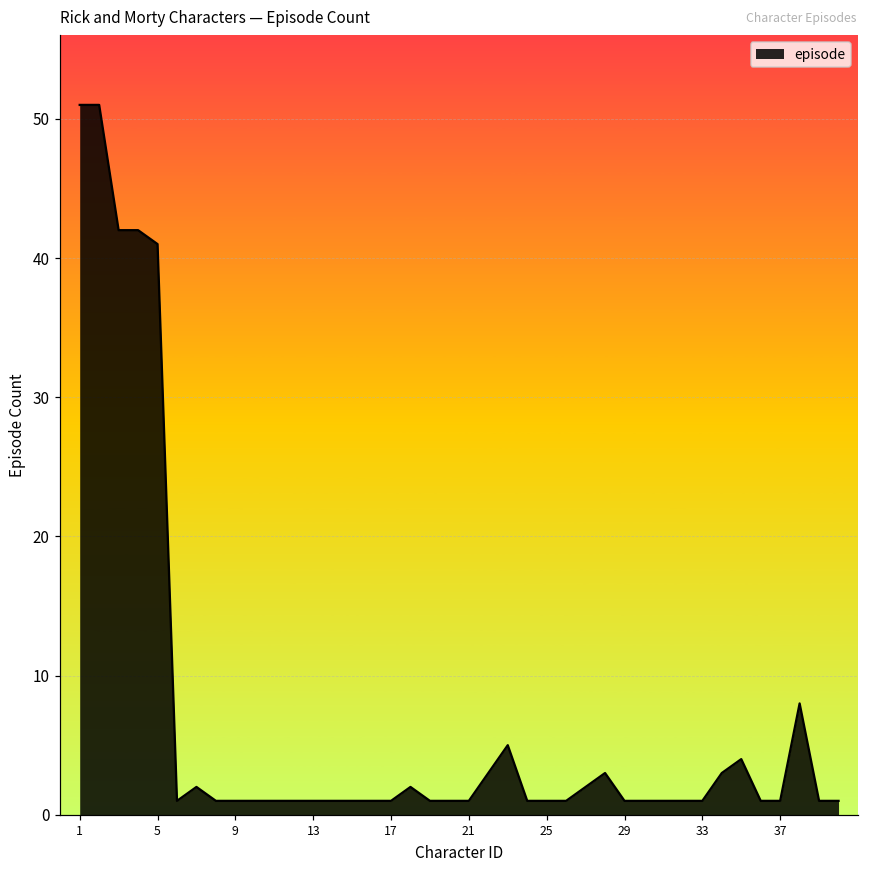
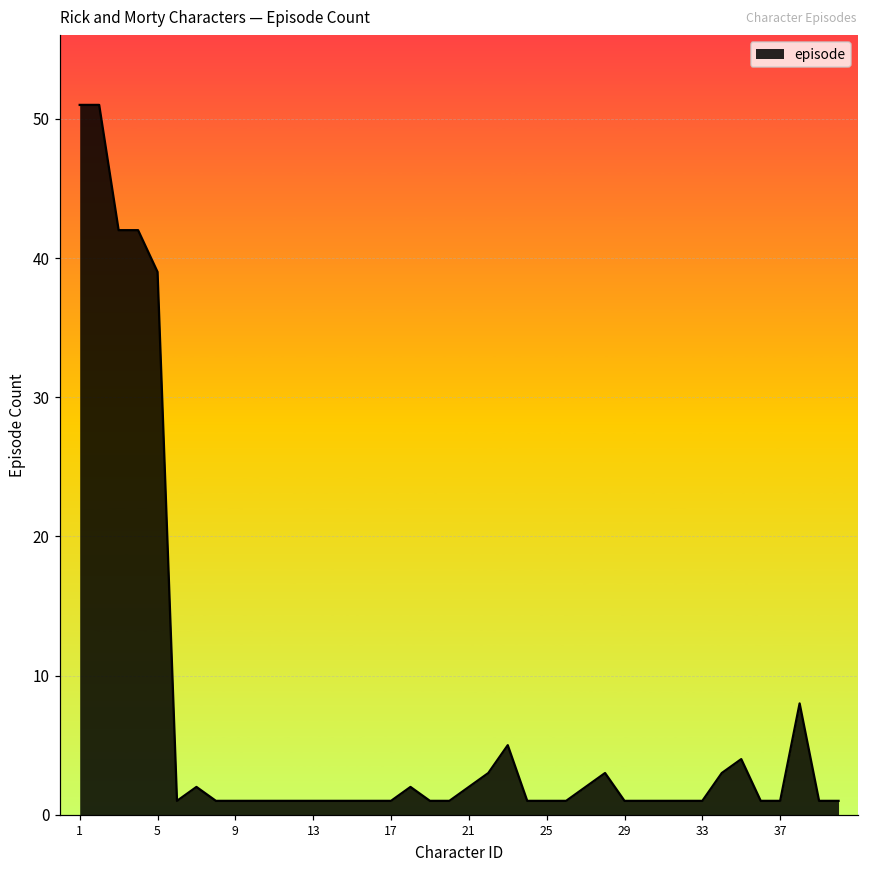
  {
    "1": 51,
-   "5": 41,
+   "5": 39,
    "9": 1,
    "13": 1,
    "17": 1,
-   "21": 1,
+   "21": 2,
    "25": 1,
    "29": 1,
    "33": 1,
    "37": 1
  }
